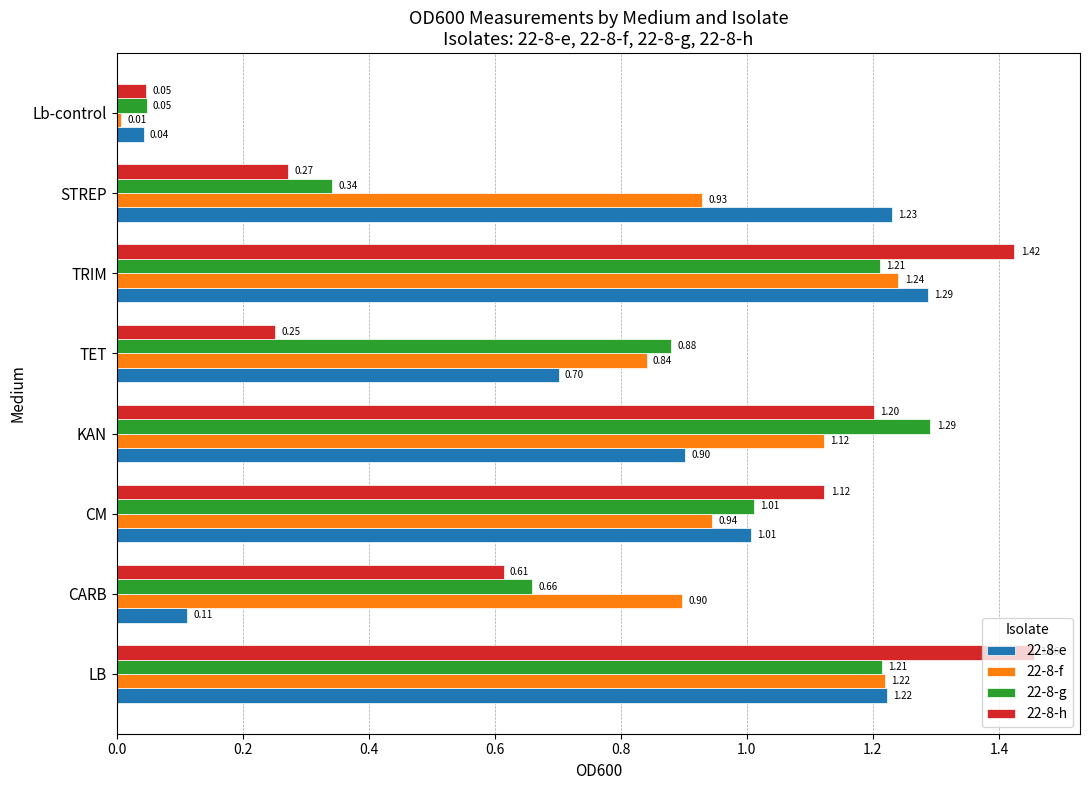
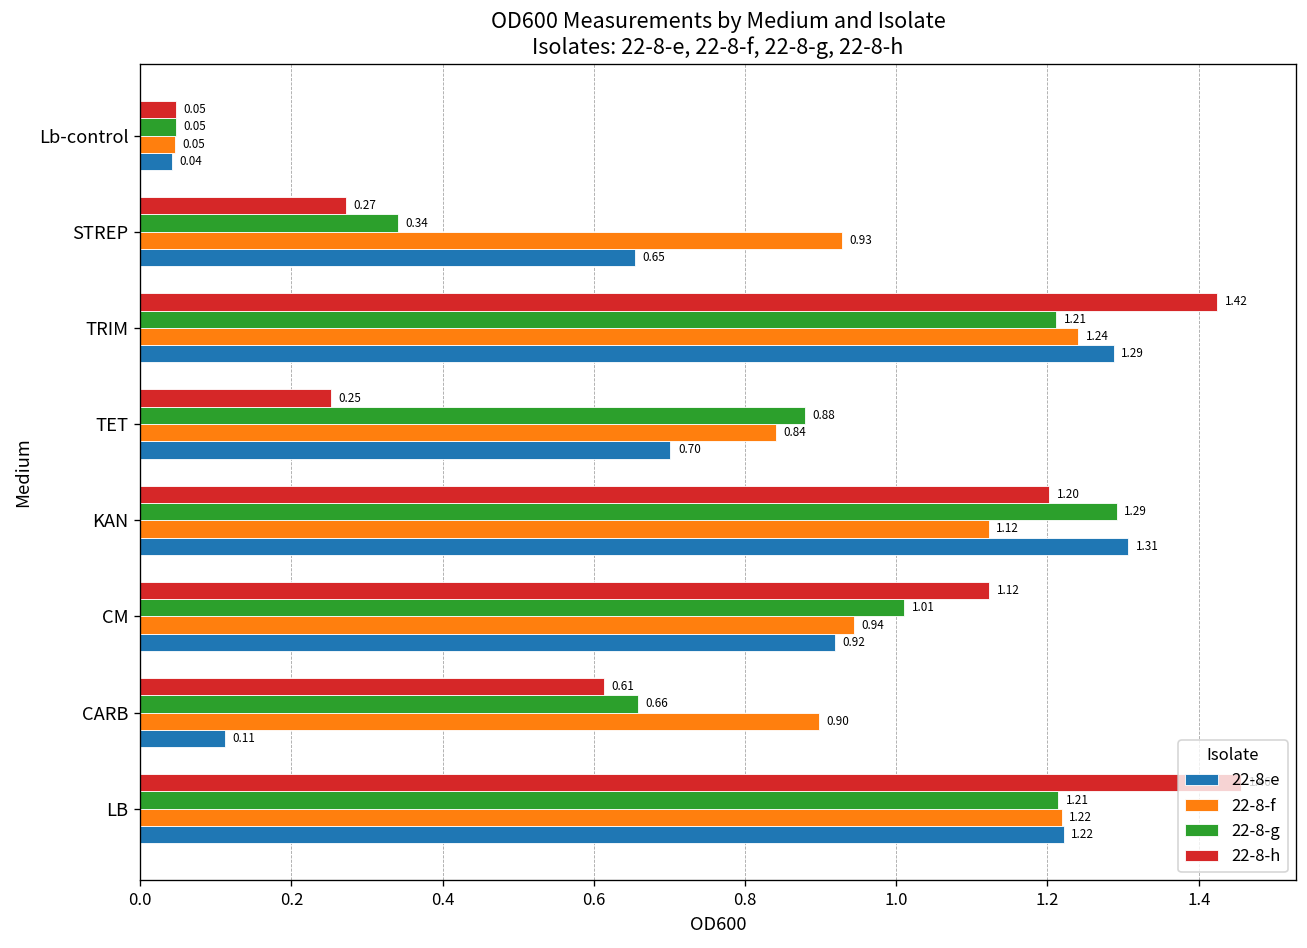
  {
    "22-8-e": {
      "Lb-control": 0.04,
-     "STREP": 1.23,
+     "STREP": 0.65,
      "TRIM": 1.29,
      "TET": 0.70,
-     "KAN": 0.90,
-     "CM": 1.01,
+     "KAN": 1.31,
+     "CM": 0.92,
      "CARB": 0.11,
      "LB": 1.22
    },
    "22-8-f": {
-     "Lb-control": 0.01,
+     "Lb-control": 0.05,
      "STREP": 0.93,
      "TRIM": 1.24,
      "TET": 0.84,
      "KAN": 1.12,
      "CM": 0.94,
      "CARB": 0.90,
      "LB": 1.22
    },
    "22-8-g": {
      "Lb-control": 0.05,
      "STREP": 0.34,
      "TRIM": 1.21,
      "TET": 0.88,
      "KAN": 1.29,
      "CM": 1.01,
      "CARB": 0.66,
      "LB": 1.21
    },
    "22-8-h": {
      "Lb-control": 0.05,
      "STREP": 0.27,
      "TRIM": 1.42,
      "TET": 0.25,
      "KAN": 1.20,
      "CM": 1.12,
      "CARB": 0.61
    }
  }
